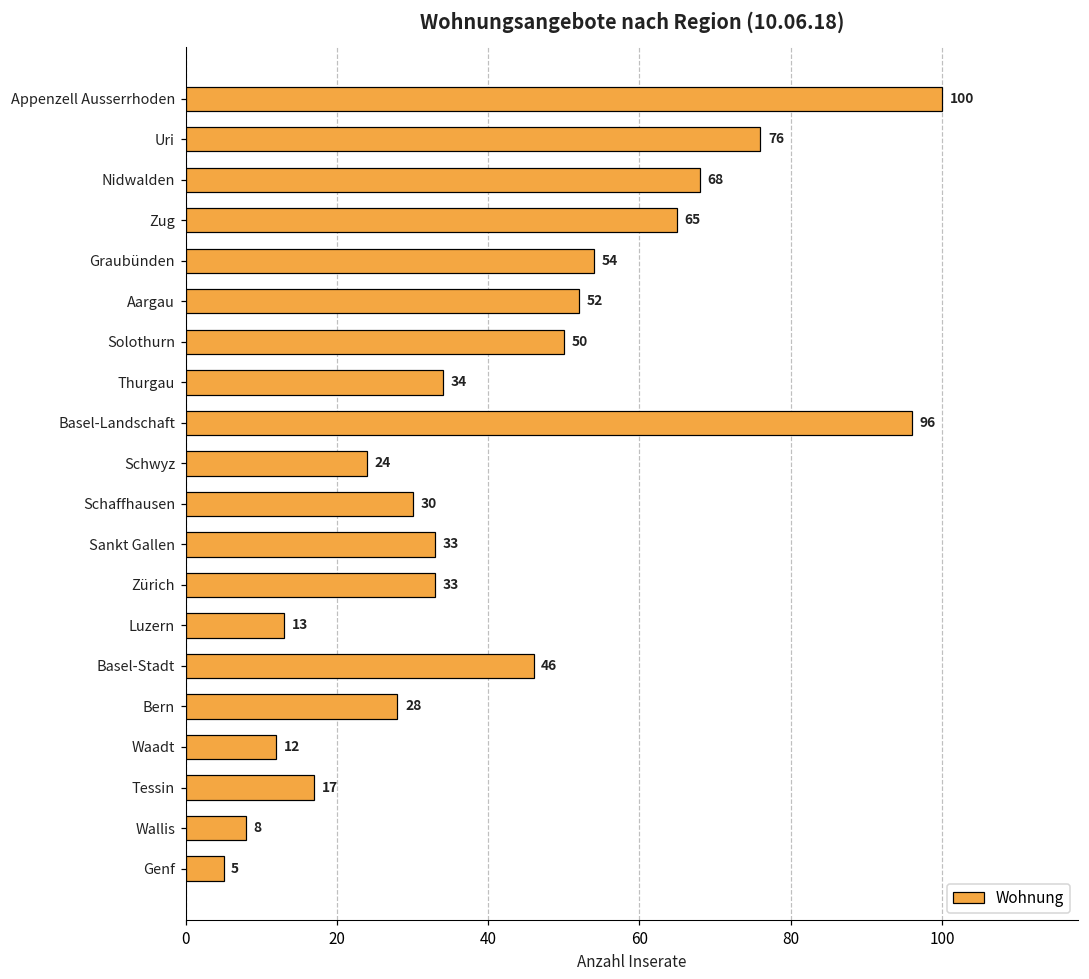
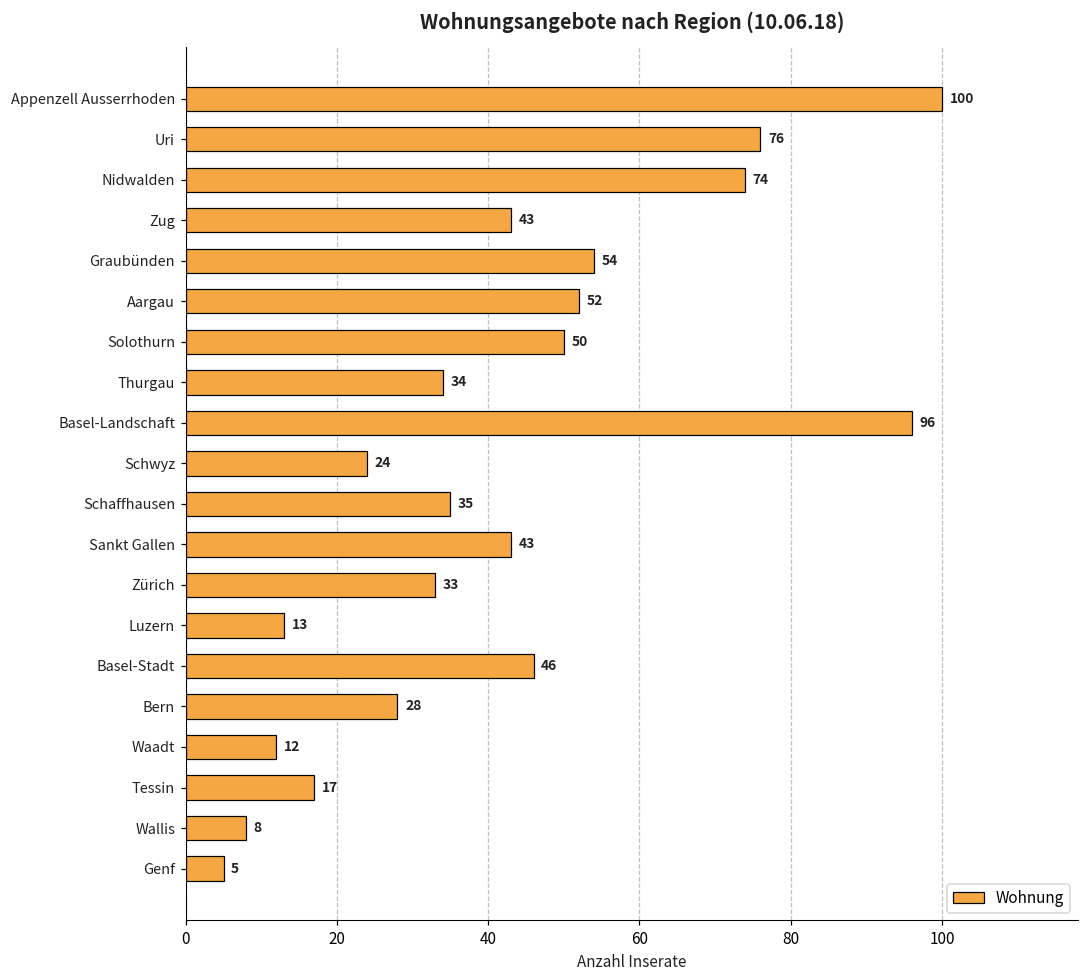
  {
    "Appenzell Ausserrhoden": 100,
    "Uri": 76,
-   "Nidwalden": 68,
-   "Zug": 65,
+   "Nidwalden": 74,
+   "Zug": 43,
    "Graubünden": 54,
    "Aargau": 52,
    "Solothurn": 50,
    "Thurgau": 34,
    "Basel-Landschaft": 96,
    "Schwyz": 24,
-   "Schaffhausen": 30,
-   "Sankt Gallen": 33,
+   "Schaffhausen": 35,
+   "Sankt Gallen": 43,
    "Zürich": 33,
    "Luzern": 13,
    "Basel-Stadt": 46,
    "Bern": 28,
    "Waadt": 12,
    "Tessin": 17,
    "Wallis": 8,
    "Genf": 5
  }
